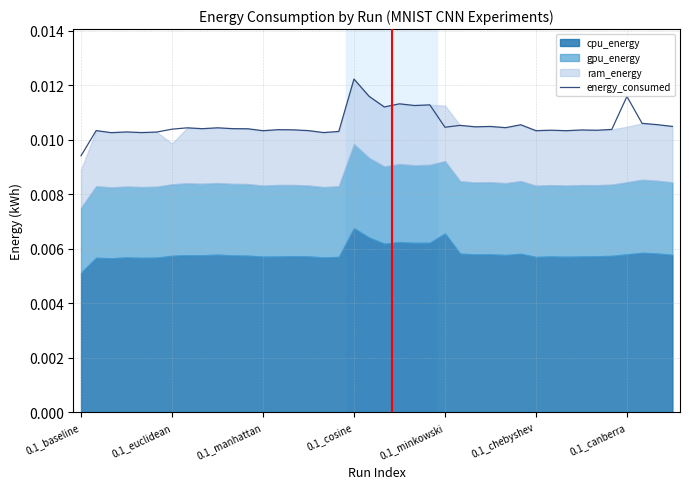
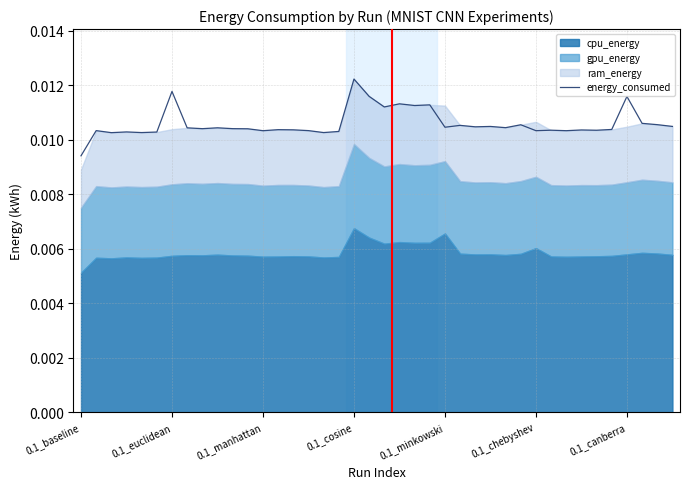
  {
    "cpu_energy": {
      "0.1_baseline": 0.0051,
      "0.1_euclidean": 0.0057,
      "0.1_manhattan": 0.0057,
      "0.1_cosine": 0.0068,
      "0.1_minkowski": 0.0066,
-     "0.1_chebyshev": 0.0057,
+     "0.1_chebyshev": 0.0060,
      "0.1_canberra": 0.0058
    },
    "energy_consumed": {
      "0.1_baseline": 0.0094,
-     "0.1_euclidean": 0.0104,
+     "0.1_euclidean": 0.0118,
      "0.1_minkowski": 0.0105,
      "0.1_canberra": 0.0116
    },
    "gpu_energy": {
      "0.1_baseline": 0.0024,
      "0.1_euclidean": 0.0026,
      "0.1_manhattan": 0.0026,
      "0.1_cosine": 0.0031,
      "0.1_minkowski": 0.0027,
      "0.1_chebyshev": 0.0026,
      "0.1_canberra": 0.0026
    },
    "ram_energy": {
      "0.1_baseline": 0.0014,
-     "0.1_euclidean": 0.0015,
+     "0.1_euclidean": 0.0020,
      "0.1_minkowski": 0.0020,
      "0.1_canberra": 0.0020
    }
  }
